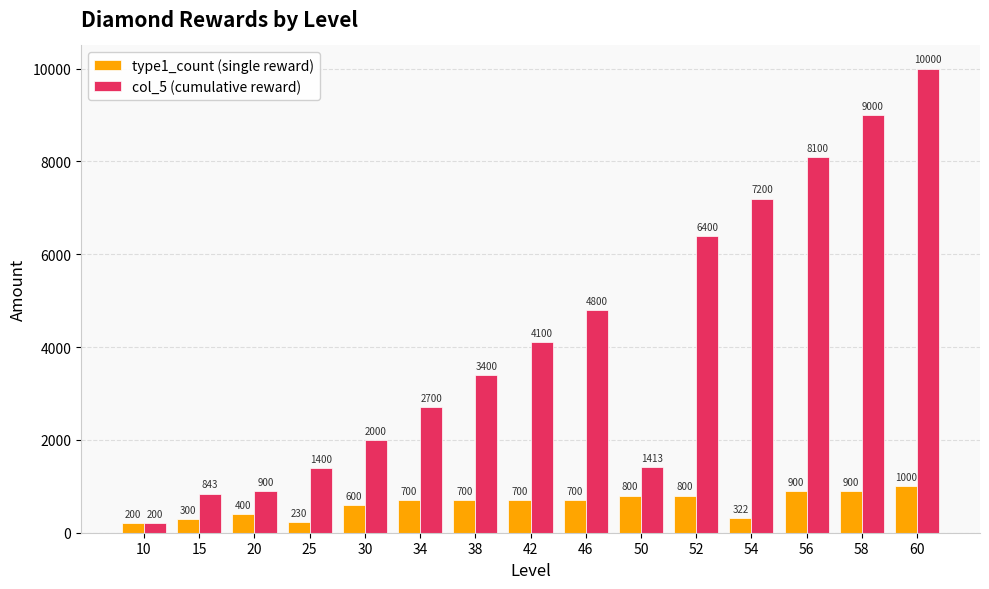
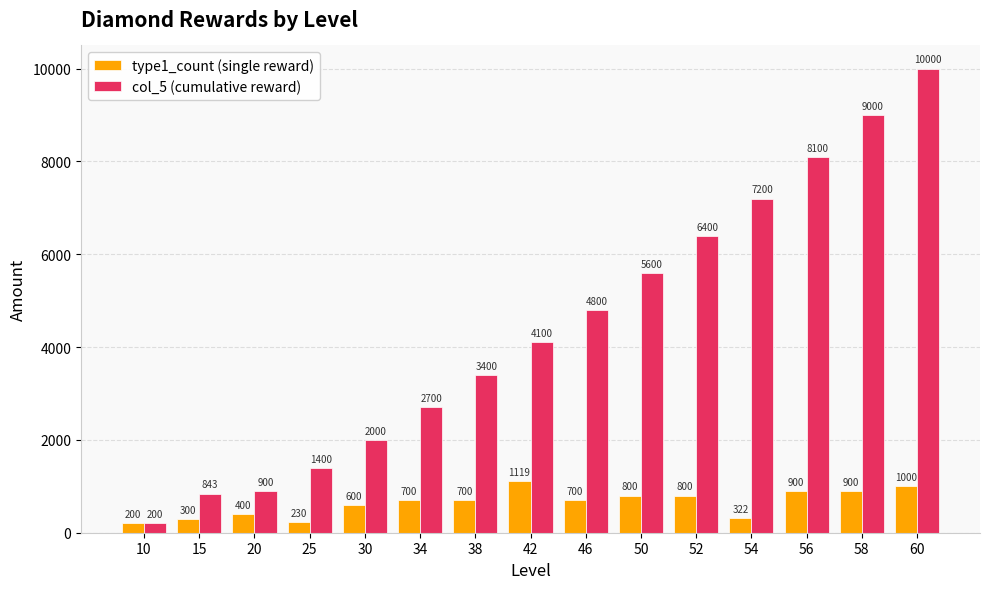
  {
    "type1_count (single reward)": {
      "10": 200,
      "15": 300,
      "20": 400,
      "25": 230,
      "30": 600,
      "34": 700,
      "38": 700,
-     "42": 700,
+     "42": 1119,
      "46": 700,
      "50": 800,
      "52": 800,
      "54": 322,
      "56": 900,
      "58": 900,
      "60": 1000
    },
    "col_5 (cumulative reward)": {
      "10": 200,
      "15": 843,
      "20": 900,
      "25": 1400,
      "30": 2000,
      "34": 2700,
      "38": 3400,
      "42": 4100,
      "46": 4800,
-     "50": 1413,
+     "50": 5600,
      "52": 6400,
      "54": 7200,
      "56": 8100,
      "58": 9000,
      "60": 10000
    }
  }
